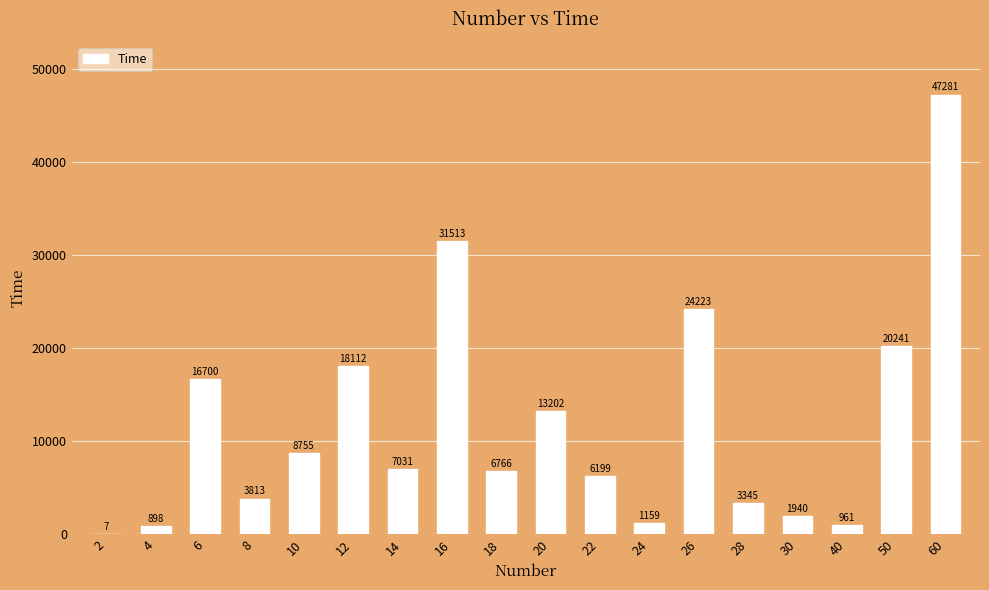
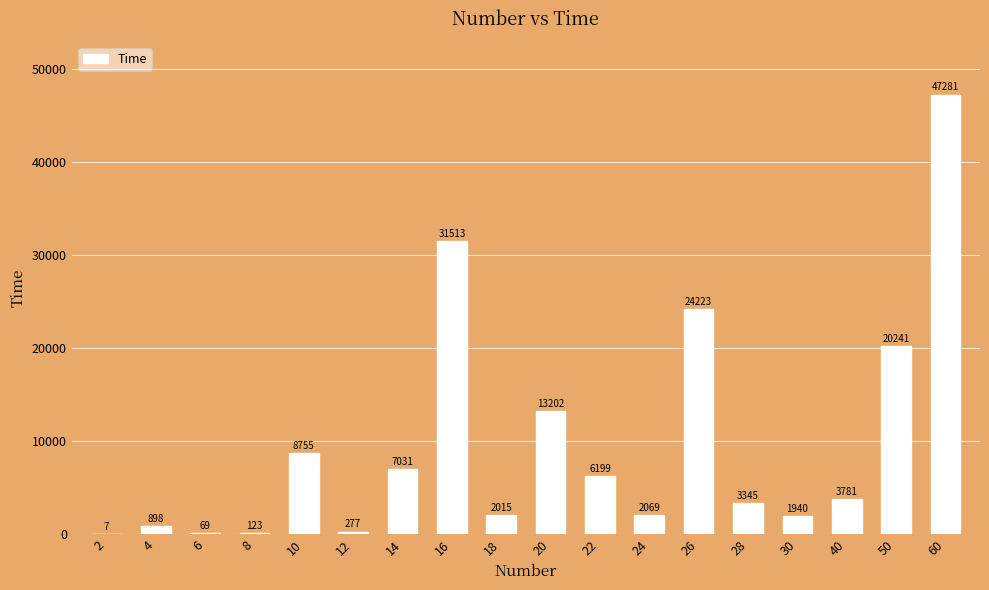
  {
    "2": 7,
    "4": 898,
-   "6": 16700,
-   "8": 3813,
+   "6": 69,
+   "8": 123,
    "10": 8755,
-   "12": 18112,
+   "12": 277,
    "14": 7031,
    "16": 31513,
-   "18": 6766,
+   "18": 2015,
    "20": 13202,
    "22": 6199,
-   "24": 1159,
+   "24": 2069,
    "26": 24223,
    "28": 3345,
    "30": 1940,
-   "40": 961,
+   "40": 3781,
    "50": 20241,
    "60": 47281
  }
